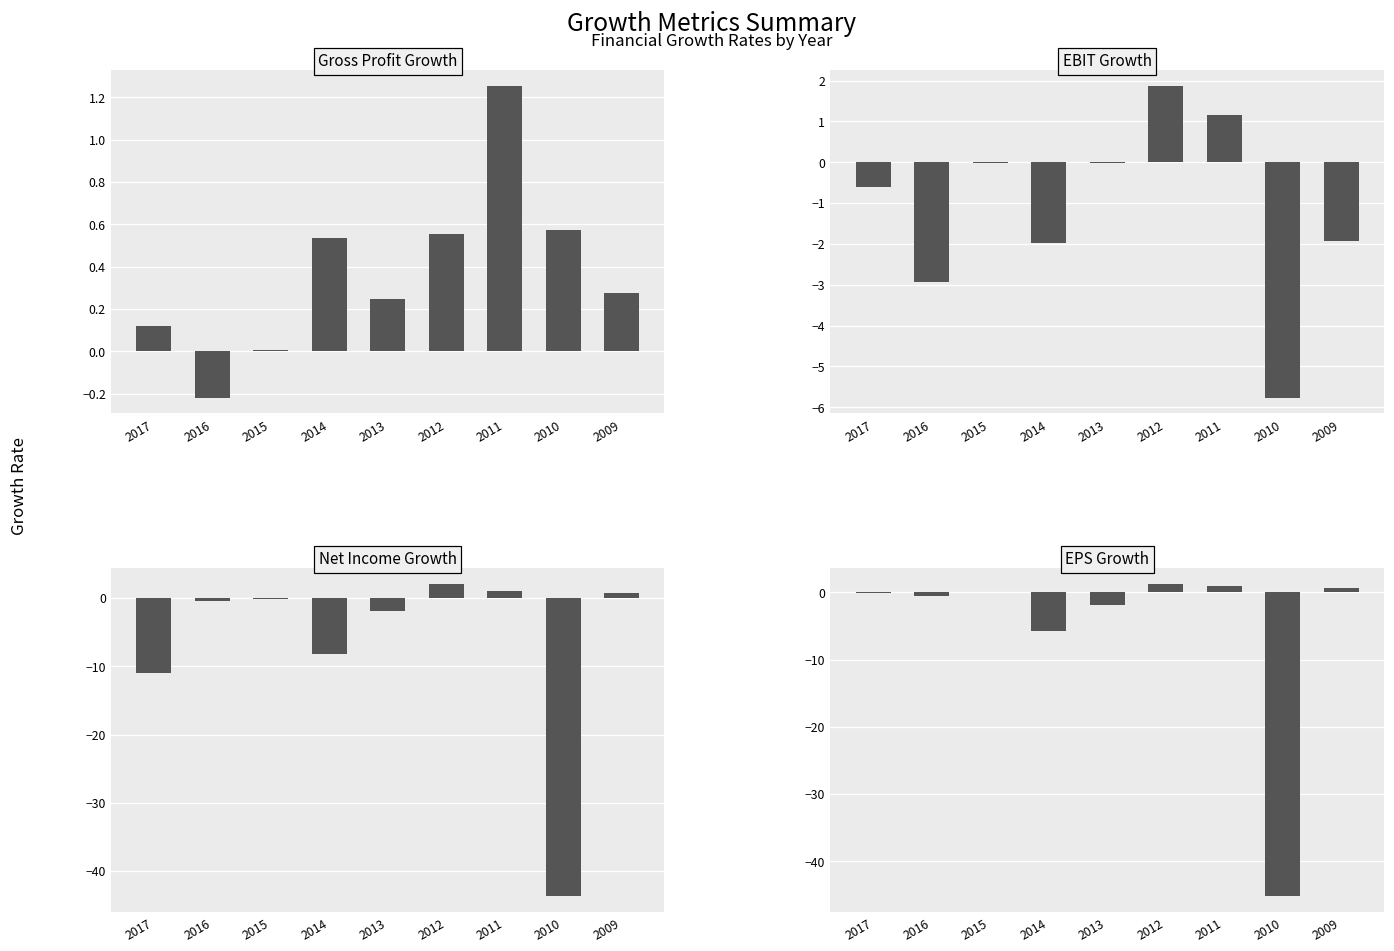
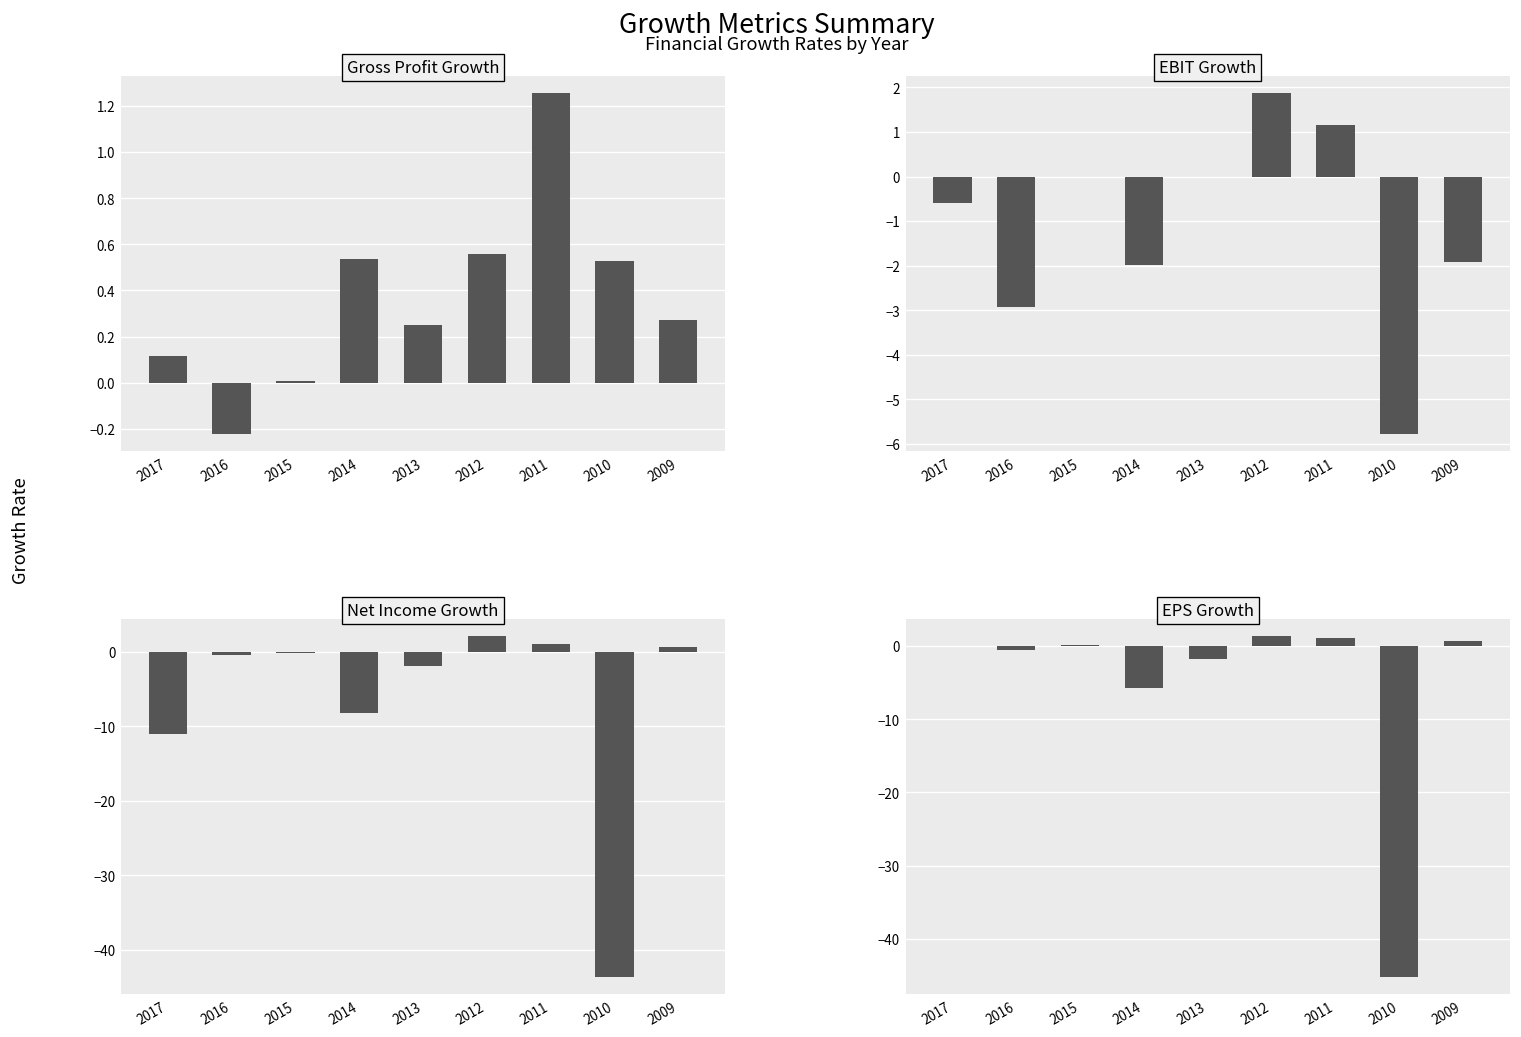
  {
    "Gross Profit Growth": {
      "2017": 0.12,
      "2016": -0.22,
      "2014": 0.54,
      "2013": 0.25,
      "2012": 0.56,
      "2011": 1.26,
-     "2010": 0.57,
+     "2010": 0.53,
      "2009": 0.27
    },
    "EBIT Growth": {
      "2017": -0.6,
      "2016": -2.9,
      "2014": -2.0,
      "2012": 1.9,
      "2011": 1.2,
      "2010": -5.8,
      "2009": -1.9
    },
    "Net Income Growth": {
      "2017": -11,
      "2014": -8,
      "2013": -2,
      "2012": 2,
      "2011": 1,
      "2010": -44,
      "2009": 1
    },
    "EPS Growth": {
      "2016": -1,
      "2014": -6,
      "2013": -2,
      "2012": 1,
      "2011": 1,
      "2010": -45,
      "2009": 1
    }
  }
